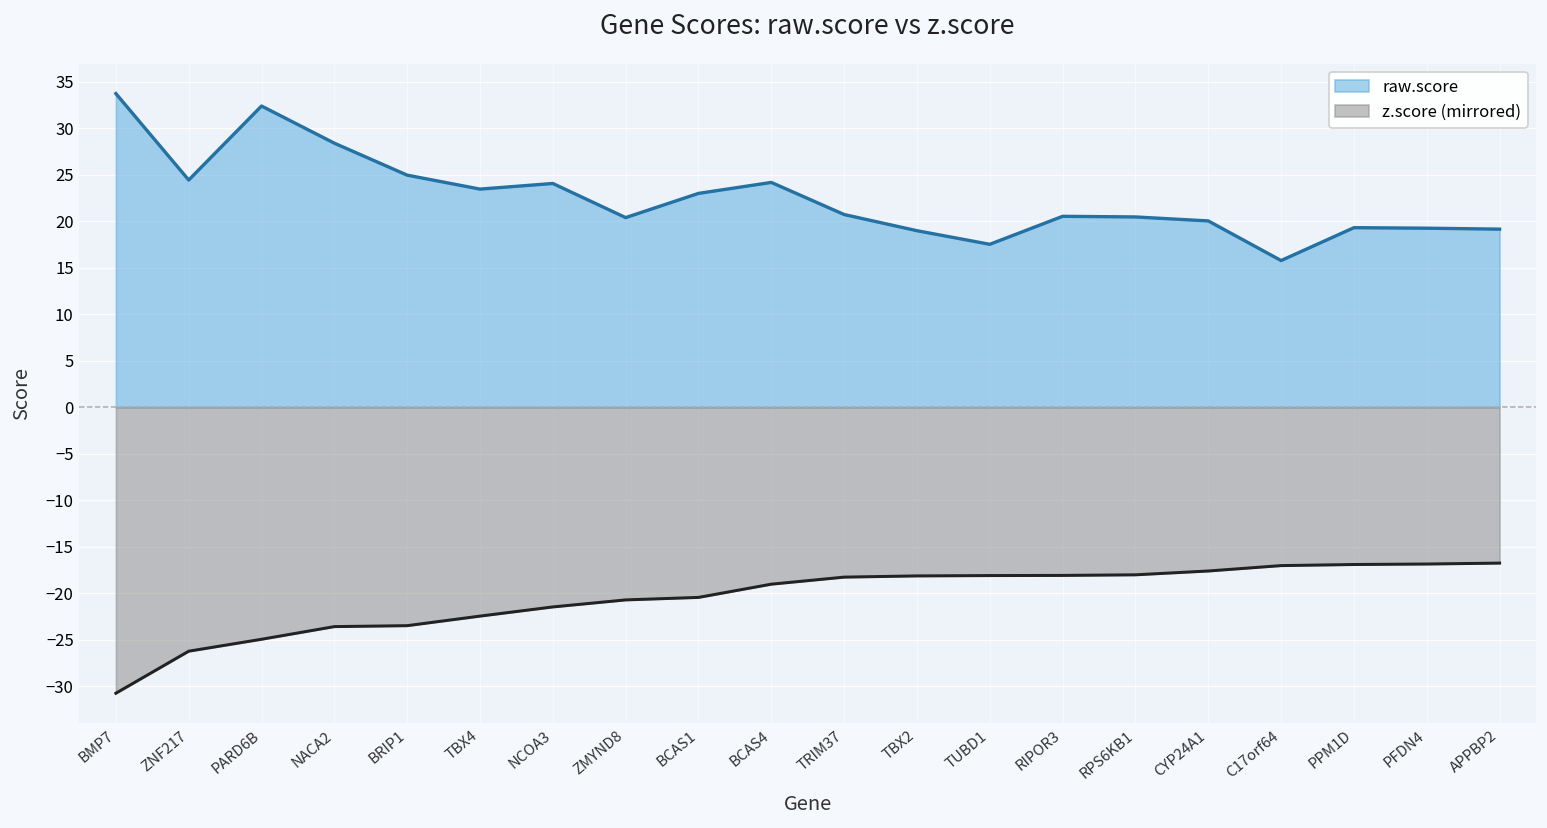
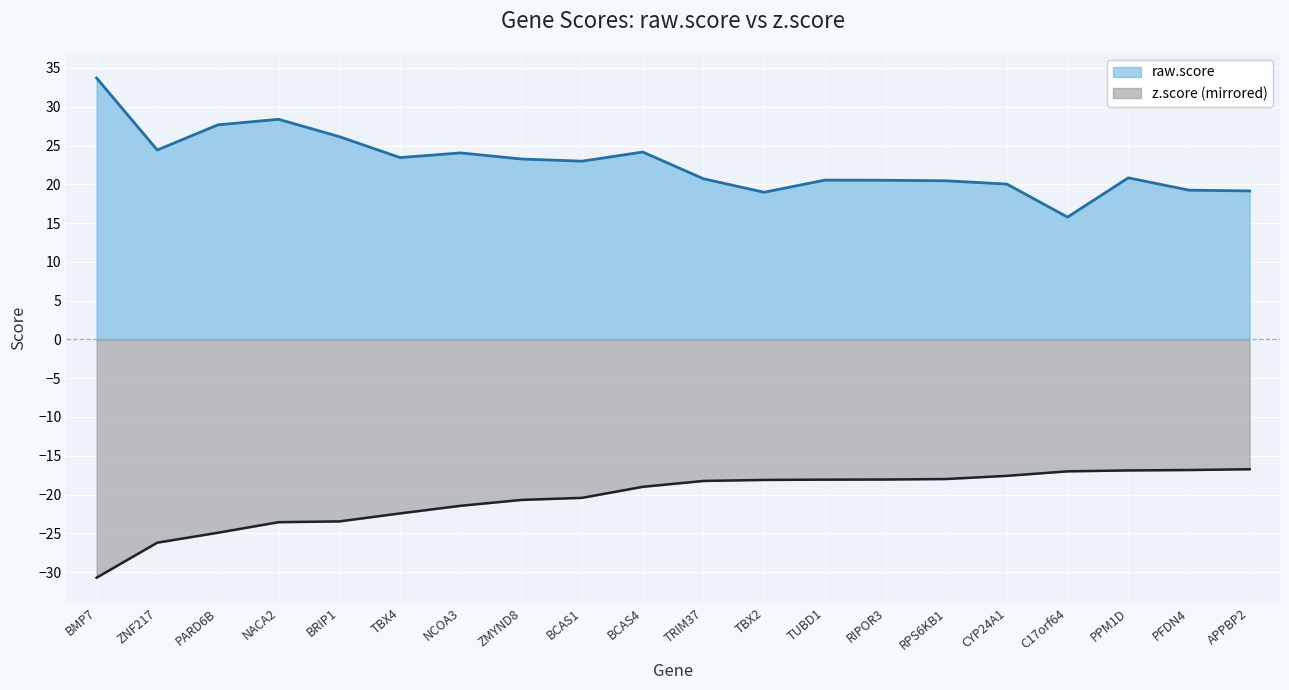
  {
    "raw.score": {
      "BMP7": 34,
      "ZNF217": 24,
-     "PARD6B": 32,
+     "PARD6B": 28,
      "NACA2": 28,
-     "BRIP1": 25,
+     "BRIP1": 26,
      "TBX4": 23,
      "NCOA3": 24,
-     "ZMYND8": 20,
+     "ZMYND8": 23,
      "BCAS1": 23,
      "BCAS4": 24,
      "TRIM37": 21,
      "TBX2": 19,
-     "TUBD1": 18,
+     "TUBD1": 21,
      "RIPOR3": 21,
      "RPS6KB1": 20,
      "CYP24A1": 20,
      "C17orf64": 16,
-     "PPM1D": 19,
+     "PPM1D": 21,
      "PFDN4": 19,
      "APPBP2": 19
    }
  }
